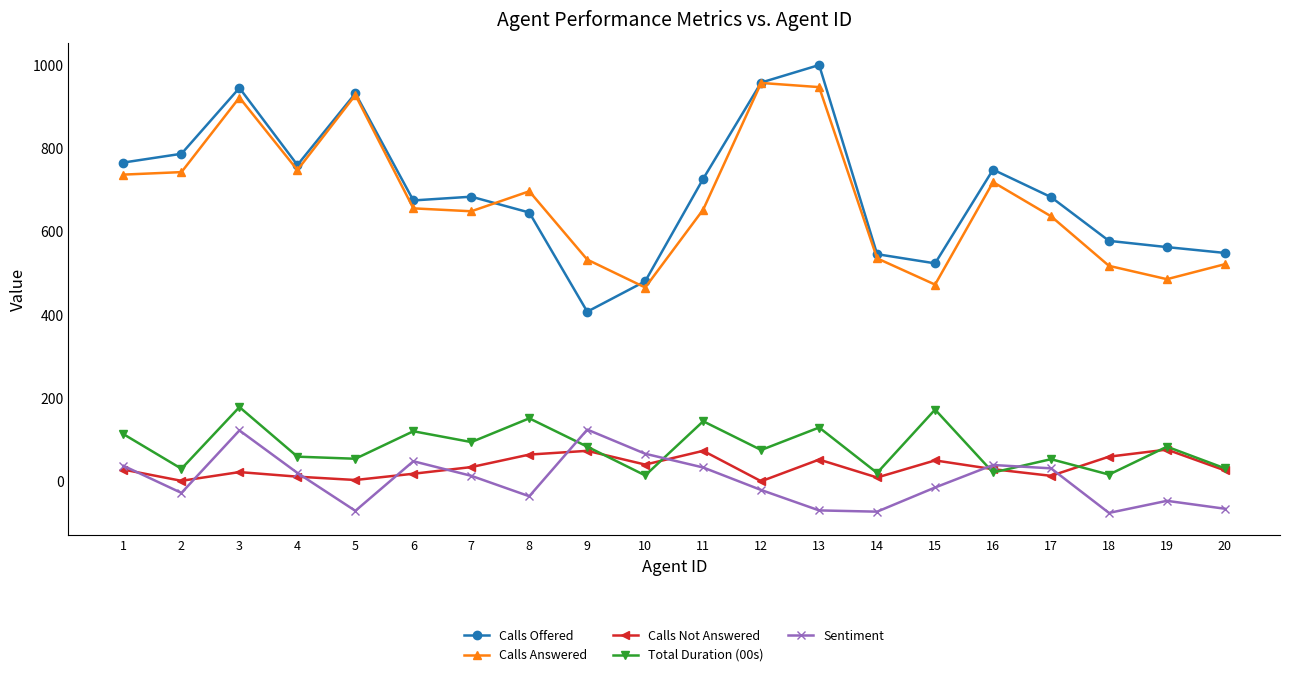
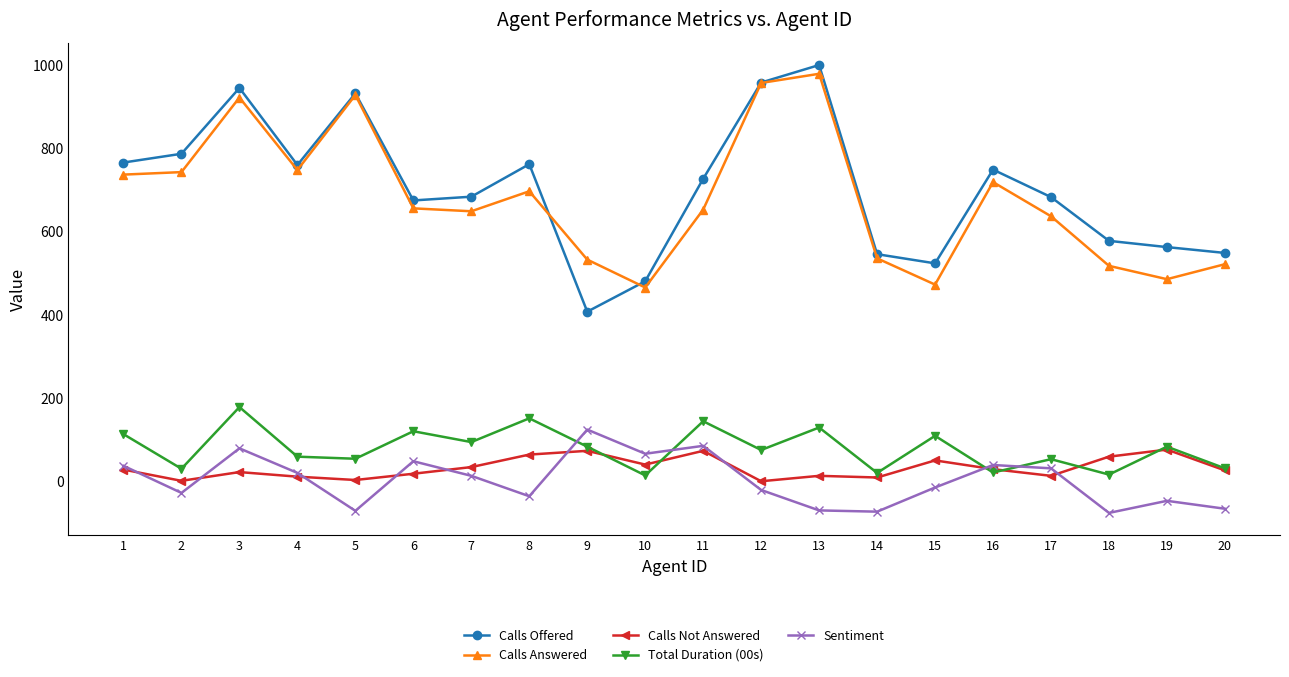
  {
    "Calls Offered": {
      "1": 770,
      "2": 790,
      "3": 950,
      "4": 760,
      "6": 680,
      "7": 680,
-     "8": 650,
+     "8": 760,
      "9": 410,
      "10": 480,
      "11": 730,
      "13": 1000,
      "14": 550,
      "15": 520,
      "16": 750,
      "17": 680,
      "18": 580,
      "19": 560,
      "20": 550
    },
    "Calls Answered": {
      "1": 740,
      "2": 740,
      "3": 920,
      "4": 750,
      "6": 660,
      "7": 650,
      "8": 700,
      "9": 530,
      "10": 470,
      "11": 650,
-     "13": 950,
+     "13": 980,
      "14": 540,
      "15": 470,
      "16": 720,
      "17": 640,
      "18": 520,
      "19": 490,
      "20": 520
    },
    "Calls Not Answered": {
      "1": 30,
      "2": 0,
      "3": 20,
      "4": 10,
      "5": 0,
      "6": 20,
      "7": 40,
      "8": 70,
      "9": 70,
      "10": 40,
      "11": 70,
      "12": 0,
-     "13": 50,
+     "13": 10,
      "14": 10,
      "15": 50,
      "16": 30,
      "17": 10,
      "18": 60,
      "19": 80
    },
    "Total Duration (00s)": {
      "1": 110,
      "2": 30,
      "3": 180,
      "4": 60,
      "5": 60,
      "6": 120,
      "7": 100,
      "8": 150,
      "9": 80,
      "10": 20,
      "11": 150,
      "12": 80,
      "13": 130,
      "14": 20,
-     "15": 170,
+     "15": 110,
      "16": 20,
      "17": 50,
      "18": 20,
      "19": 80
    },
    "Sentiment": {
      "1": 40,
      "2": -30,
-     "3": 120,
+     "3": 80,
      "4": 20,
      "5": -70,
      "6": 50,
      "7": 10,
      "8": -40,
      "9": 130,
      "10": 70,
-     "11": 30,
+     "11": 90,
      "12": -20,
      "13": -70,
      "14": -70,
      "15": -10,
      "16": 40,
      "17": 30,
      "18": -80,
      "19": -50,
      "20": -70
    }
  }
